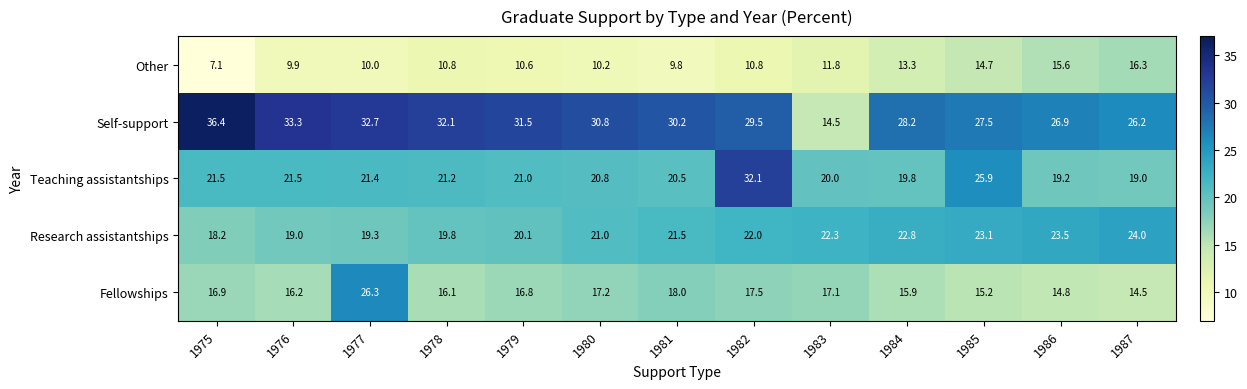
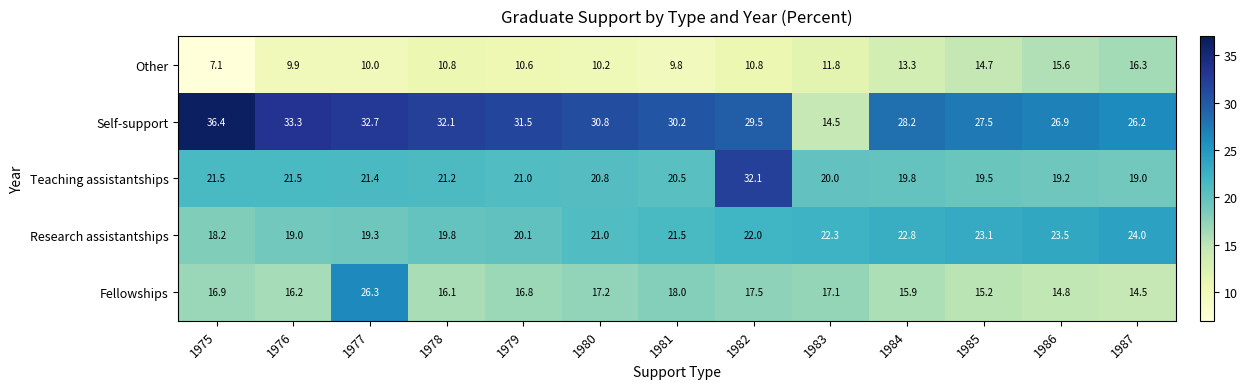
  {
    "Other": {
      "1975": 7.1,
      "1976": 9.9,
      "1977": 10.0,
      "1978": 10.8,
      "1979": 10.6,
      "1980": 10.2,
      "1981": 9.8,
      "1982": 10.8,
      "1983": 11.8,
      "1984": 13.3,
      "1985": 14.7,
      "1986": 15.6,
      "1987": 16.3
    },
    "Self-support": {
      "1975": 36.4,
      "1976": 33.3,
      "1977": 32.7,
      "1978": 32.1,
      "1979": 31.5,
      "1980": 30.8,
      "1981": 30.2,
      "1982": 29.5,
      "1983": 14.5,
      "1984": 28.2,
      "1985": 27.5,
      "1986": 26.9,
      "1987": 26.2
    },
    "Teaching assistantships": {
      "1975": 21.5,
      "1976": 21.5,
      "1977": 21.4,
      "1978": 21.2,
      "1979": 21.0,
      "1980": 20.8,
      "1981": 20.5,
      "1982": 32.1,
      "1983": 20.0,
      "1984": 19.8,
-     "1985": 25.9,
+     "1985": 19.5,
      "1986": 19.2,
      "1987": 19.0
    },
    "Research assistantships": {
      "1975": 18.2,
      "1976": 19.0,
      "1977": 19.3,
      "1978": 19.8,
      "1979": 20.1,
      "1980": 21.0,
      "1981": 21.5,
      "1982": 22.0,
      "1983": 22.3,
      "1984": 22.8,
      "1985": 23.1,
      "1986": 23.5,
      "1987": 24.0
    },
    "Fellowships": {
      "1975": 16.9,
      "1976": 16.2,
      "1977": 26.3,
      "1978": 16.1,
      "1979": 16.8,
      "1980": 17.2,
      "1981": 18.0,
      "1982": 17.5,
      "1983": 17.1,
      "1984": 15.9,
      "1985": 15.2,
      "1986": 14.8,
      "1987": 14.5
    }
  }
